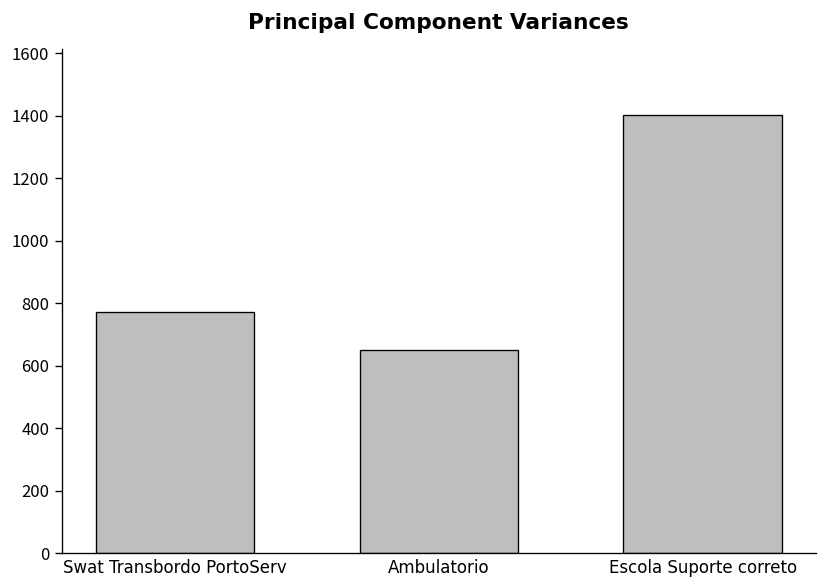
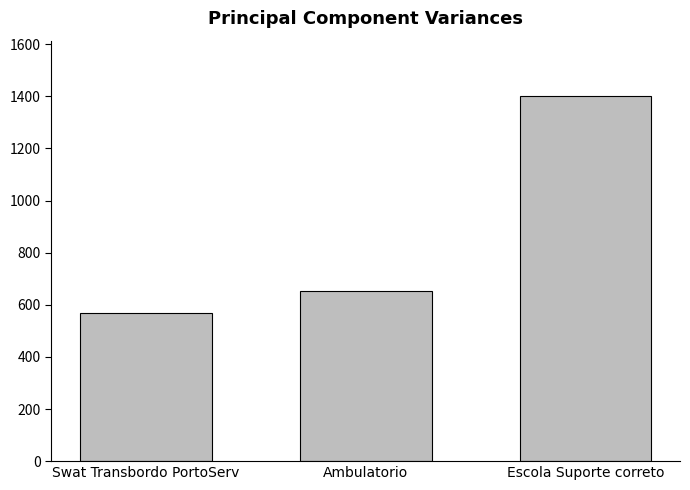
  {
-   "Swat Transbordo PortoServ": 770,
+   "Swat Transbordo PortoServ": 570,
    "Ambulatorio": 650,
    "Escola Suporte correto": 1400
  }
